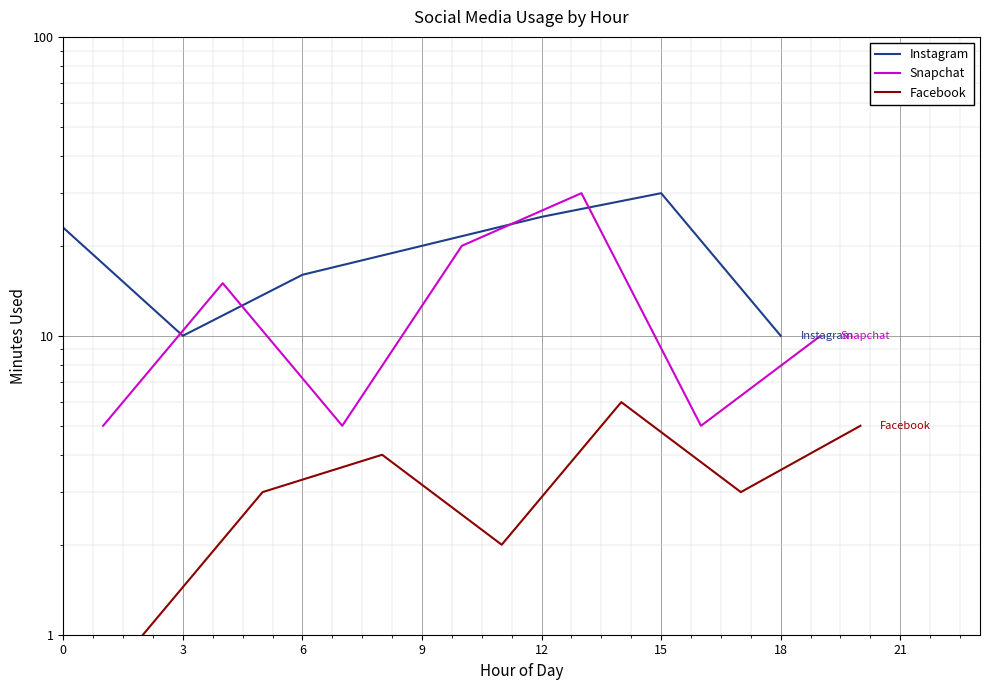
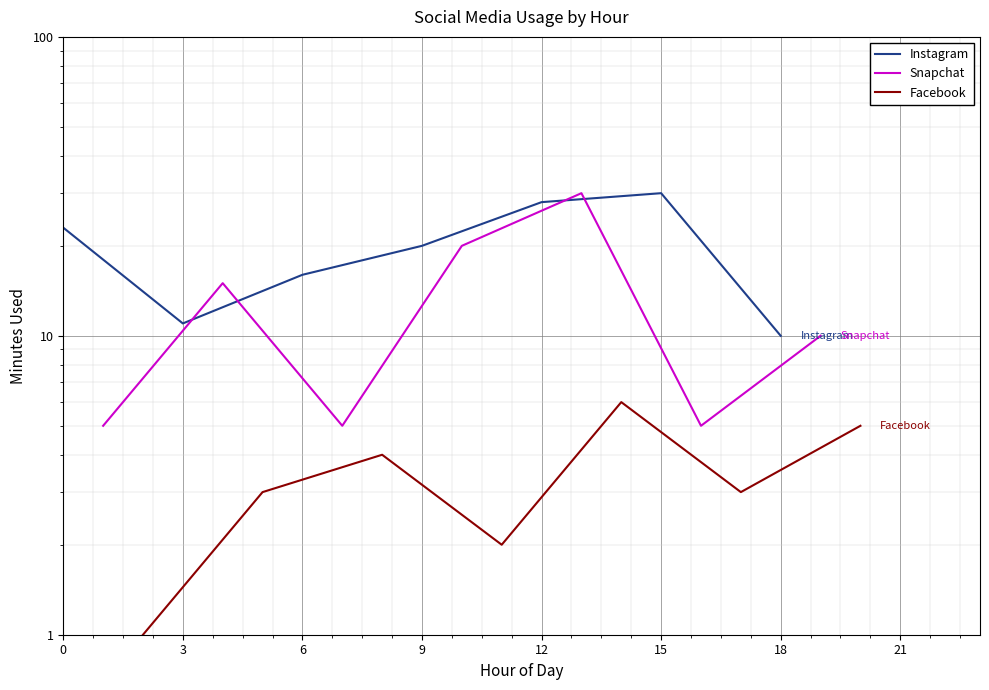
  {
    "Instagram": {
      "0": 23,
-     "3": 10,
+     "3": 11,
      "6": 16,
      "9": 20,
-     "12": 25,
+     "12": 28,
      "15": 30,
      "18": 10
    }
  }
